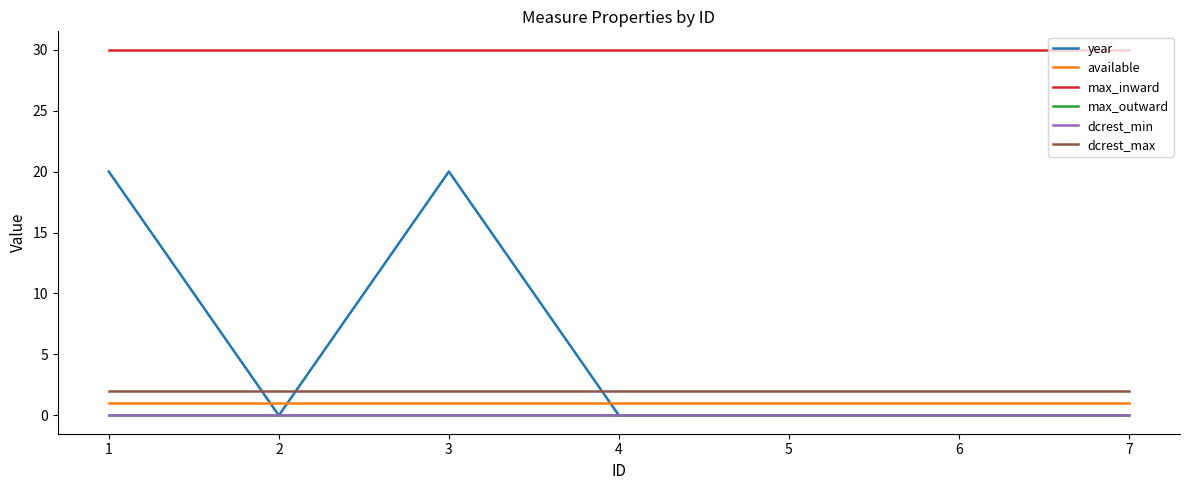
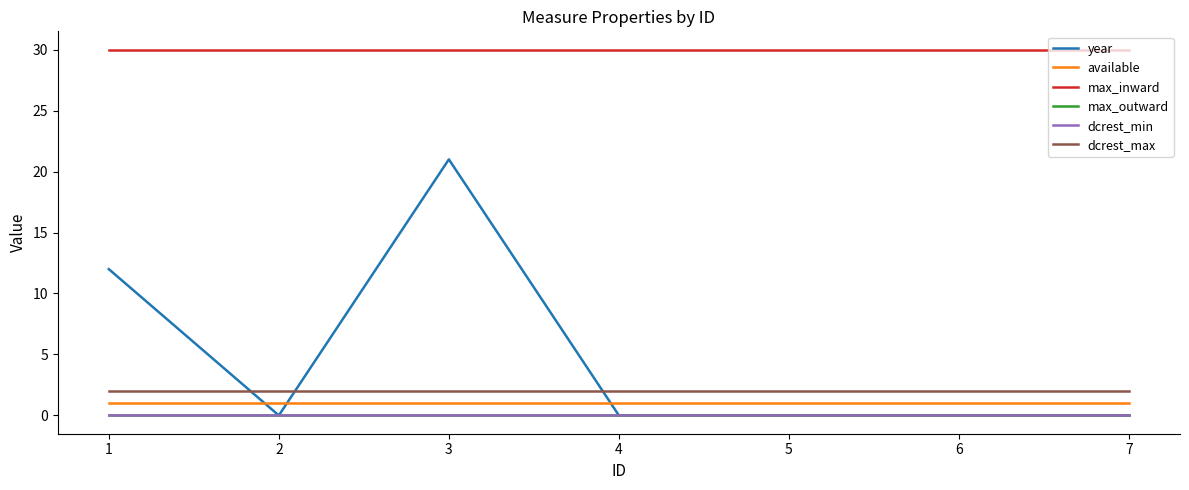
  {
    "year": {
-     "1": 20,
-     "3": 20
+     "1": 12,
+     "3": 21
    },
    "available": {
      "1": 1,
      "2": 1,
      "3": 1,
      "4": 1,
      "5": 1,
      "6": 1,
      "7": 1
    },
    "max_inward": {
      "1": 30,
      "2": 30,
      "3": 30,
      "4": 30,
      "5": 30,
      "6": 30
    },
    "dcrest_min": {
      "1": 0,
      "3": 0
    },
    "dcrest_max": {
      "1": 2,
      "2": 2,
      "3": 2,
      "4": 2,
      "5": 2,
      "6": 2,
      "7": 2
    }
  }
